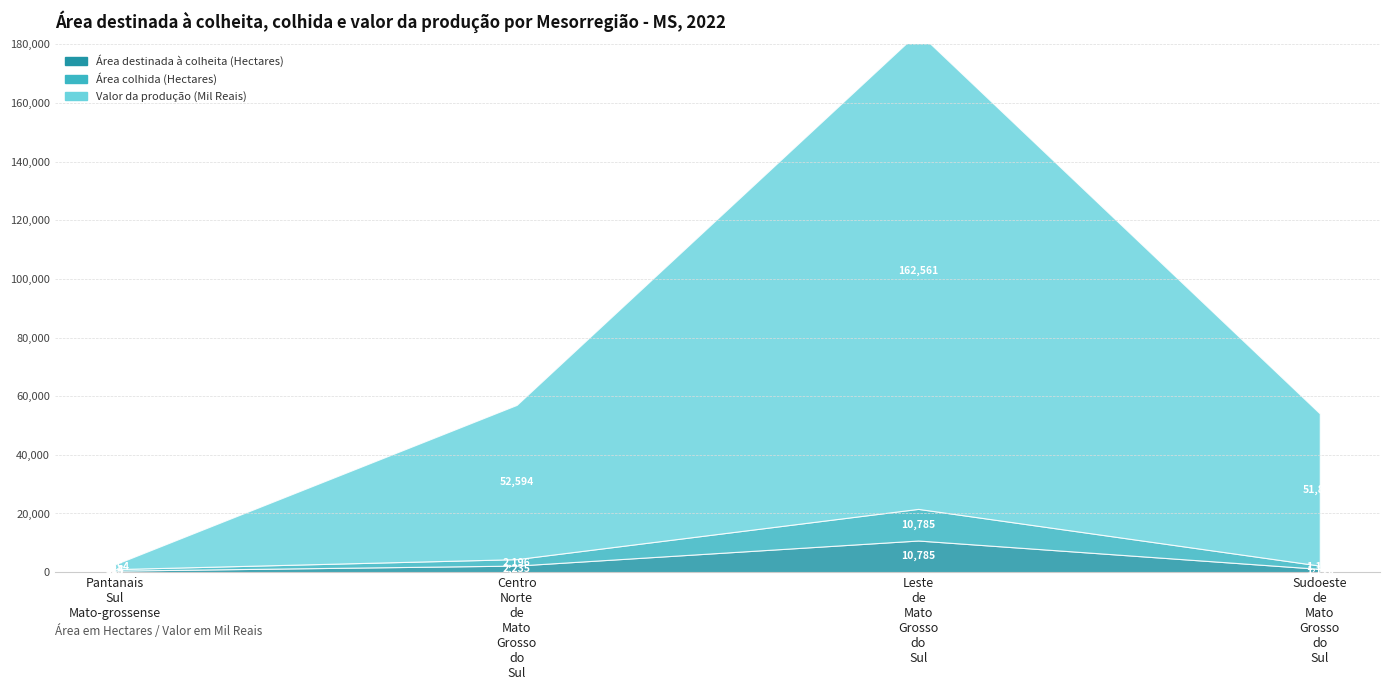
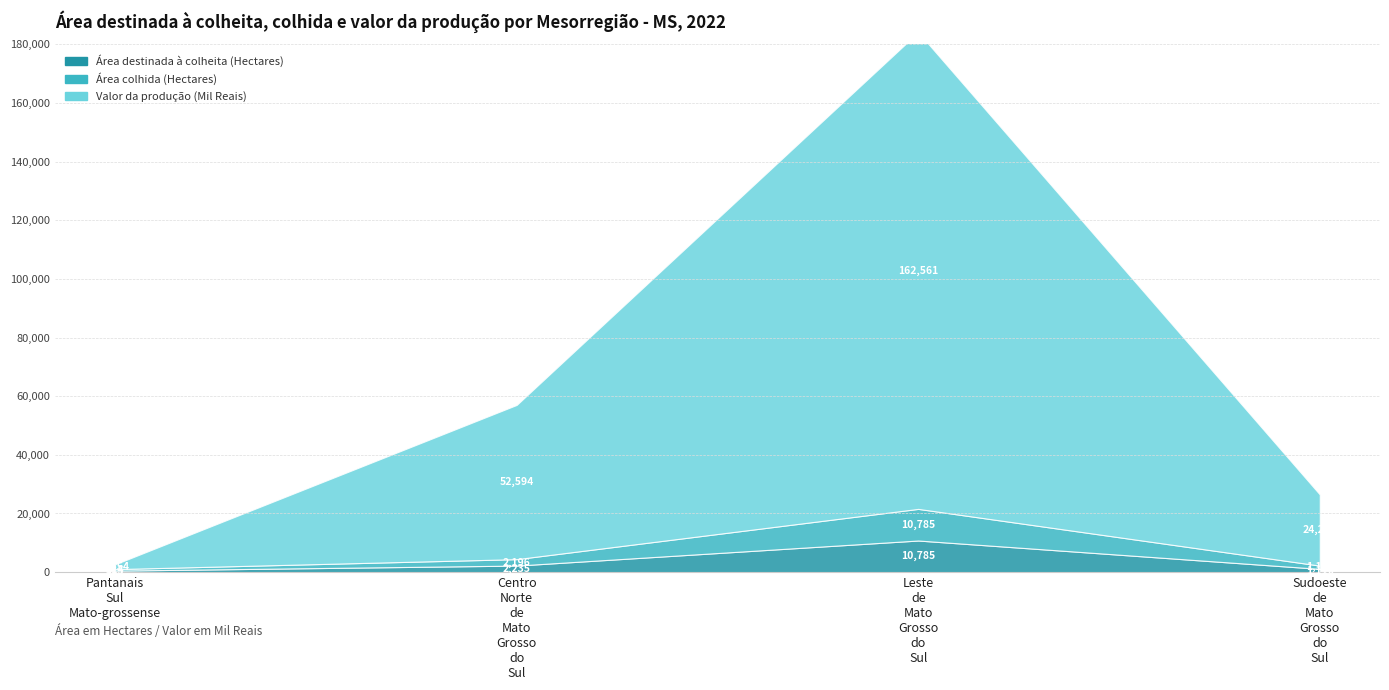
  {
    "Valor da produção (Mil Reais)": {
      "Pantanais Sul Mato-grossense": "2,000",
      "Centro Norte de Mato Grosso do Sul": "53,000",
-     "Sudoeste de Mato Grosso do Sul": "52,000"
+     "Sudoeste de Mato Grosso do Sul": "24,000"
    }
  }
